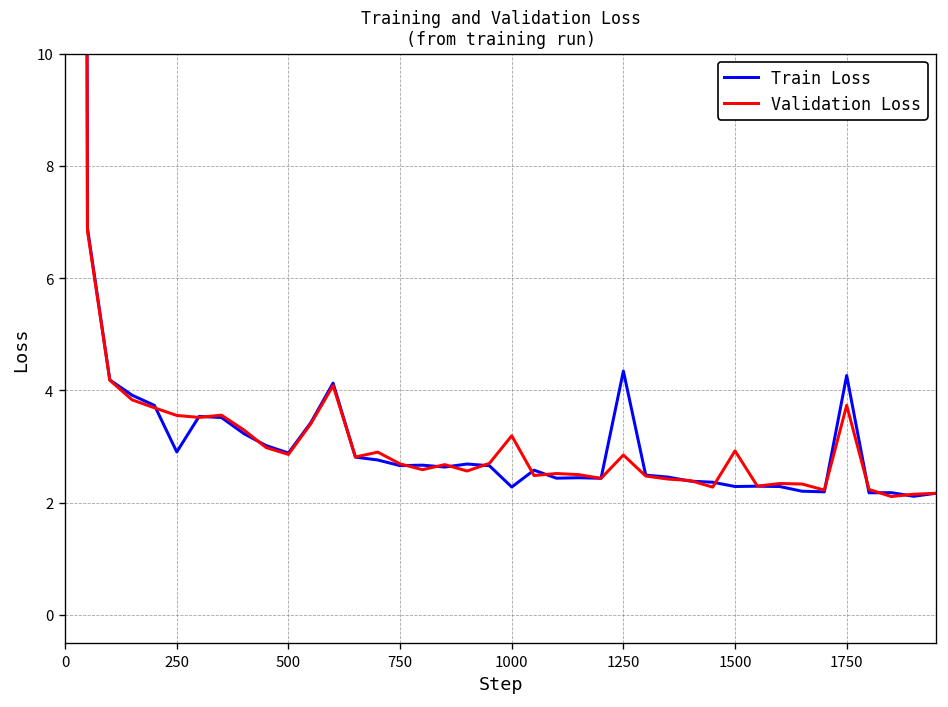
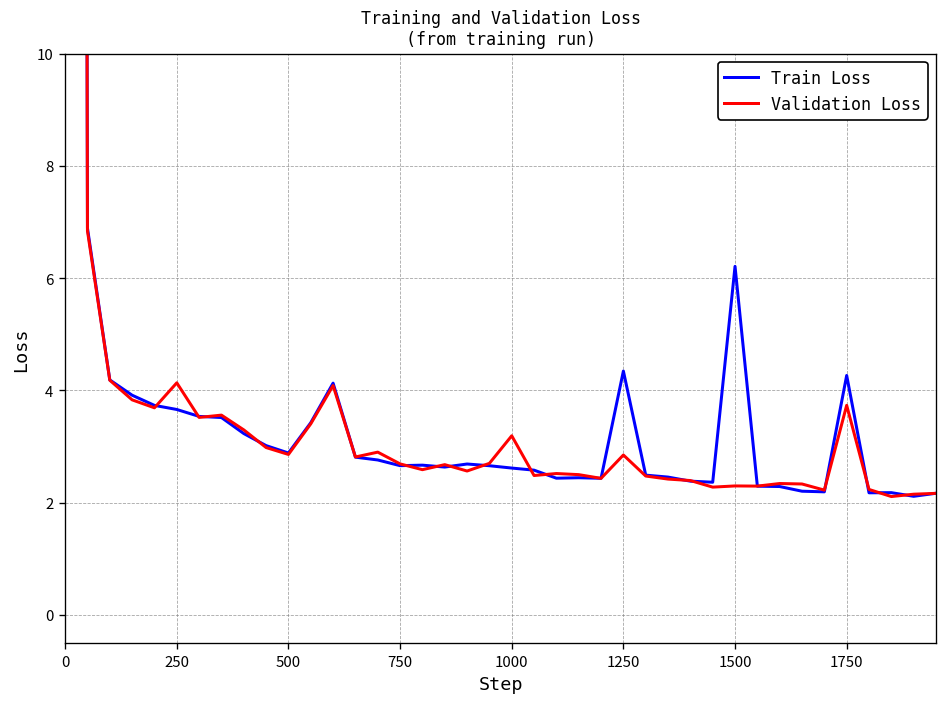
  {
    "Train Loss": {
-     "250": 2.9,
-     "1000": 2.3,
+     "250": 3.7,
+     "1000": 2.6,
      "1250": 4.3,
-     "1500": 2.3,
+     "1500": 6.2,
      "1750": 4.3
    },
    "Validation Loss": {
-     "250": 3.6,
+     "250": 4.1,
      "1000": 3.2,
      "1250": 2.9,
-     "1500": 2.9,
+     "1500": 2.3,
      "1750": 3.7
    }
  }
